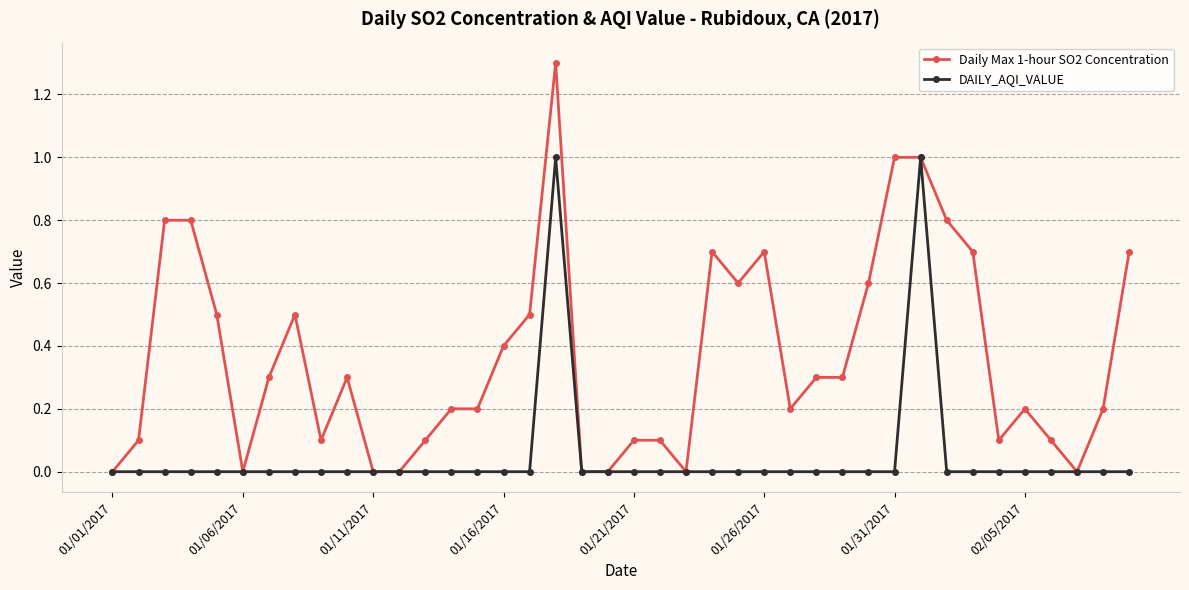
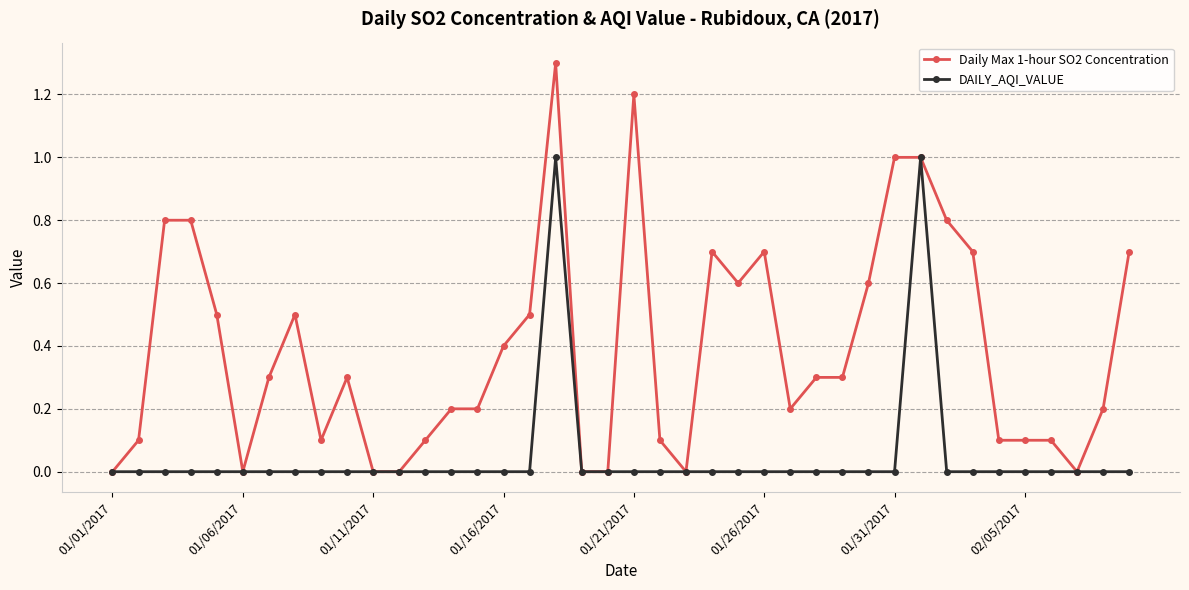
  {
    "Daily Max 1-hour SO2 Concentration": {
      "01/16/2017": 0.4,
-     "01/21/2017": 0.1,
+     "01/21/2017": 1.2,
      "01/26/2017": 0.7,
      "01/31/2017": 1.0,
-     "02/05/2017": 0.2
+     "02/05/2017": 0.1
    },
    "DAILY_AQI_VALUE": {
      "01/16/2017": 0.0,
      "01/21/2017": 0.0,
      "01/26/2017": 0.0,
      "01/31/2017": 0.0,
      "02/05/2017": 0.0
    }
  }
